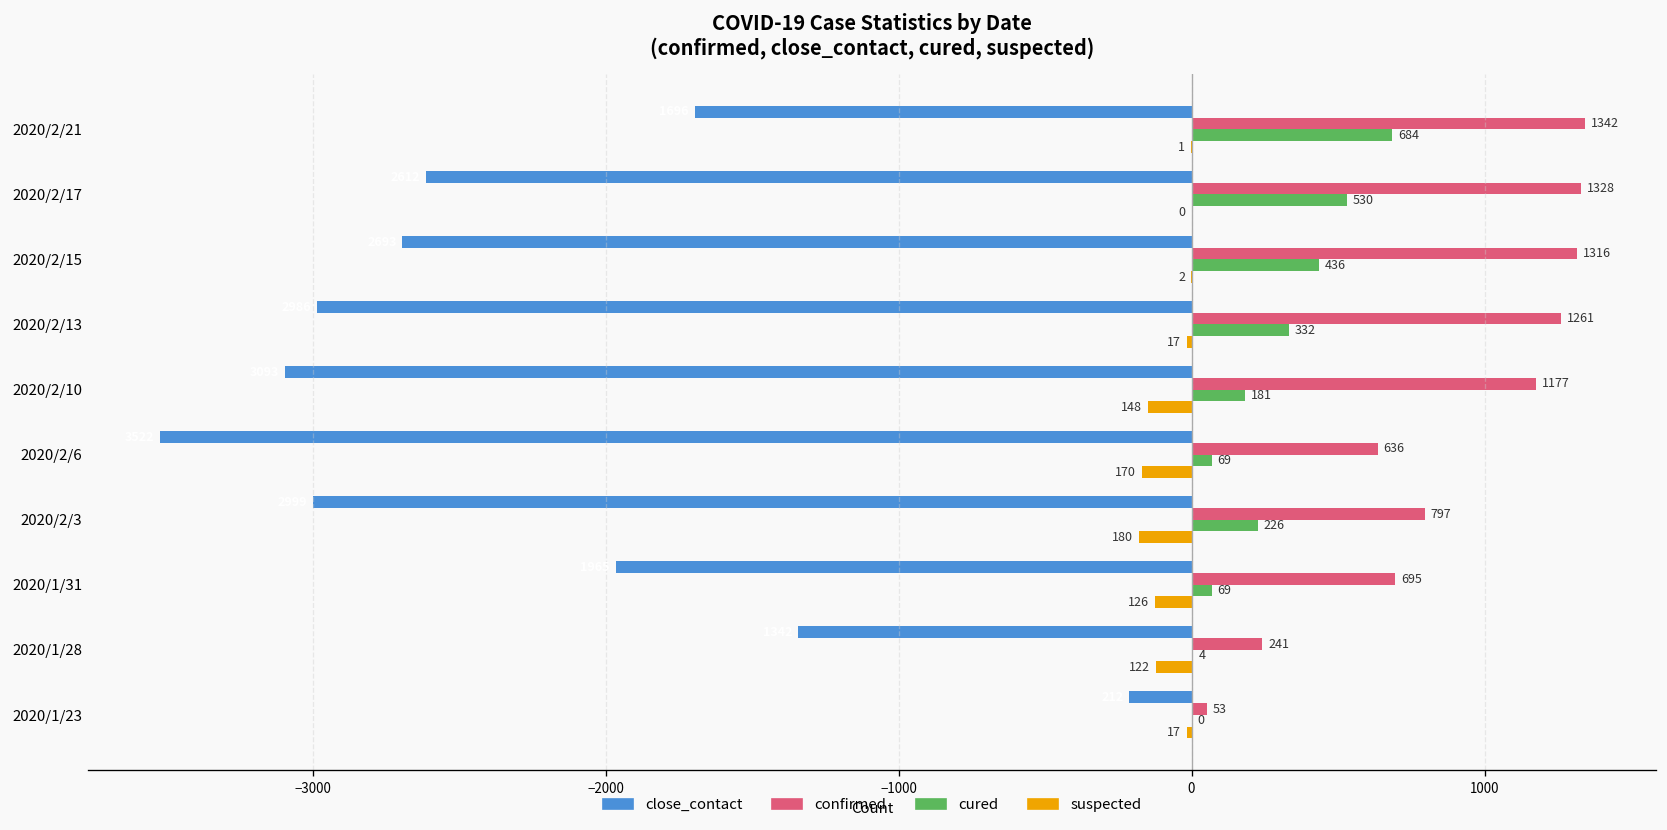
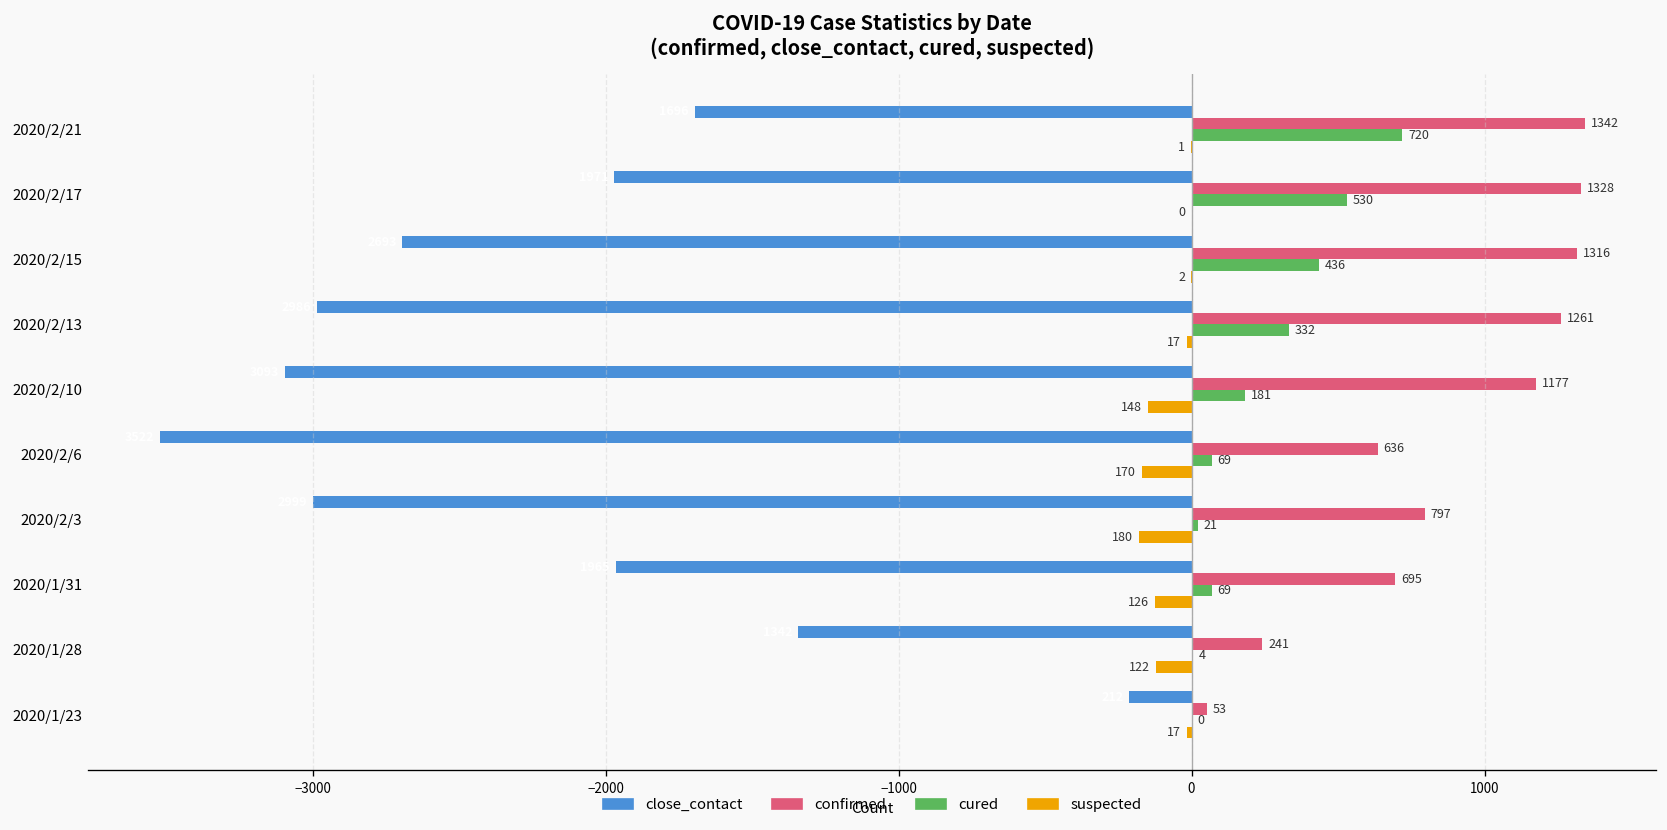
  {
    "close_contact": {
      "2020/2/21": -1700,
-     "2020/2/17": -2610,
+     "2020/2/17": -1970,
      "2020/2/15": -2690,
      "2020/2/13": -2990,
      "2020/2/10": -3090,
      "2020/2/6": -3520,
      "2020/2/3": -3000,
      "2020/1/31": -1970,
      "2020/1/28": -1340,
      "2020/1/23": -210
    },
    "confirmed": {
      "2020/2/21": 1342,
      "2020/2/17": 1328,
      "2020/2/15": 1316,
      "2020/2/13": 1261,
      "2020/2/10": 1177,
      "2020/2/6": 636,
      "2020/2/3": 797,
      "2020/1/31": 695,
      "2020/1/28": 241,
      "2020/1/23": 53
    },
    "cured": {
-     "2020/2/21": 684,
+     "2020/2/21": 720,
      "2020/2/17": 530,
      "2020/2/15": 436,
      "2020/2/13": 332,
      "2020/2/10": 181,
      "2020/2/6": 69,
-     "2020/2/3": 226,
+     "2020/2/3": 21,
      "2020/1/31": 69,
      "2020/1/28": 4,
      "2020/1/23": 0
    },
    "suspected": {
      "2020/2/17": 0
    }
  }
